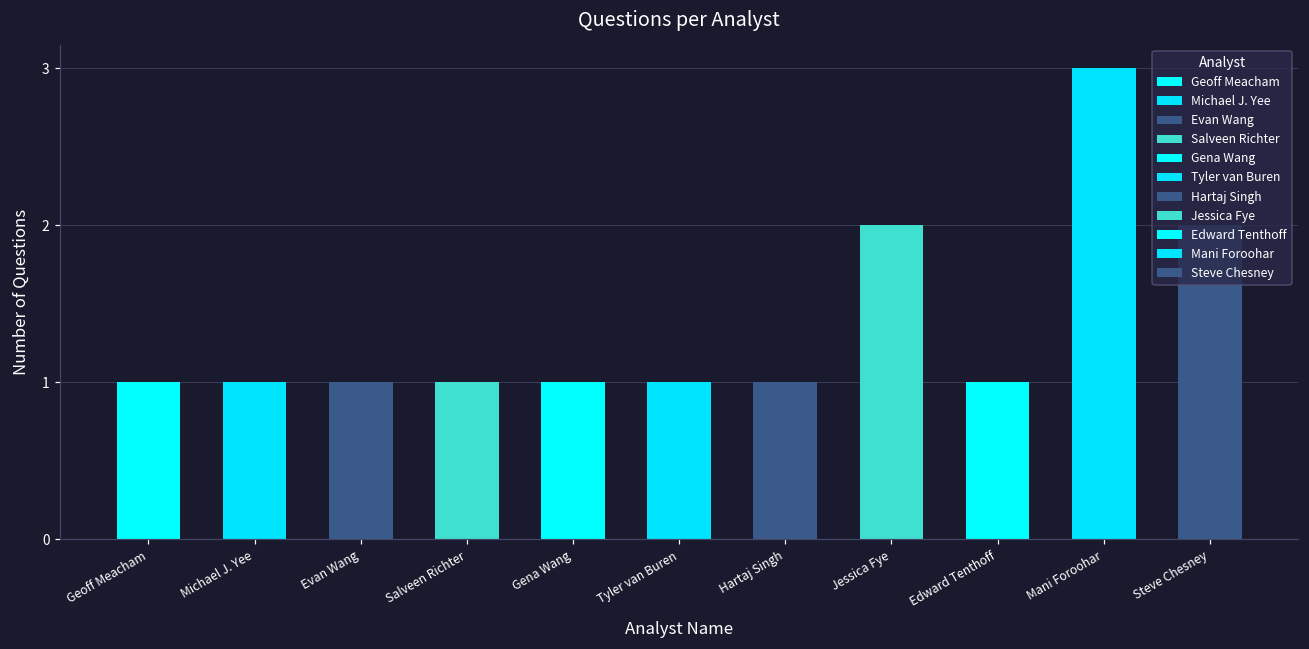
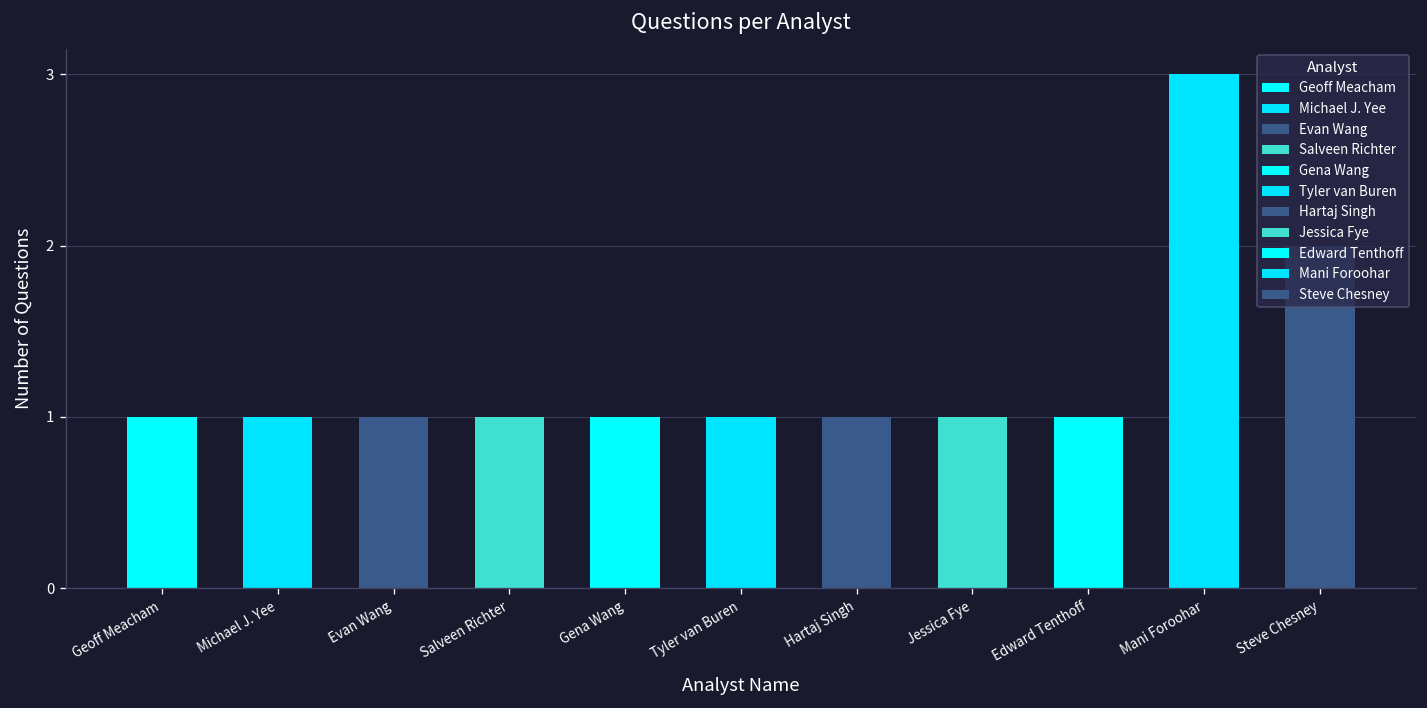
  {
    "Geoff Meacham": 1,
    "Michael J. Yee": 1,
    "Evan Wang": 1,
    "Salveen Richter": 1,
    "Gena Wang": 1,
    "Tyler van Buren": 1,
    "Hartaj Singh": 1,
-   "Jessica Fye": 2,
+   "Jessica Fye": 1,
    "Edward Tenthoff": 1,
    "Mani Foroohar": 3
  }
